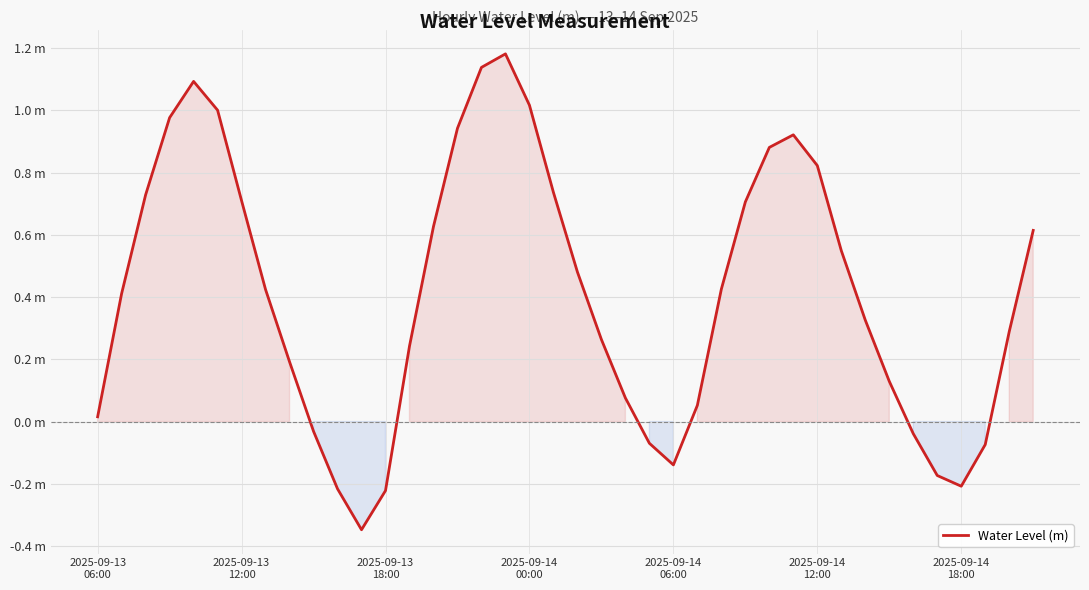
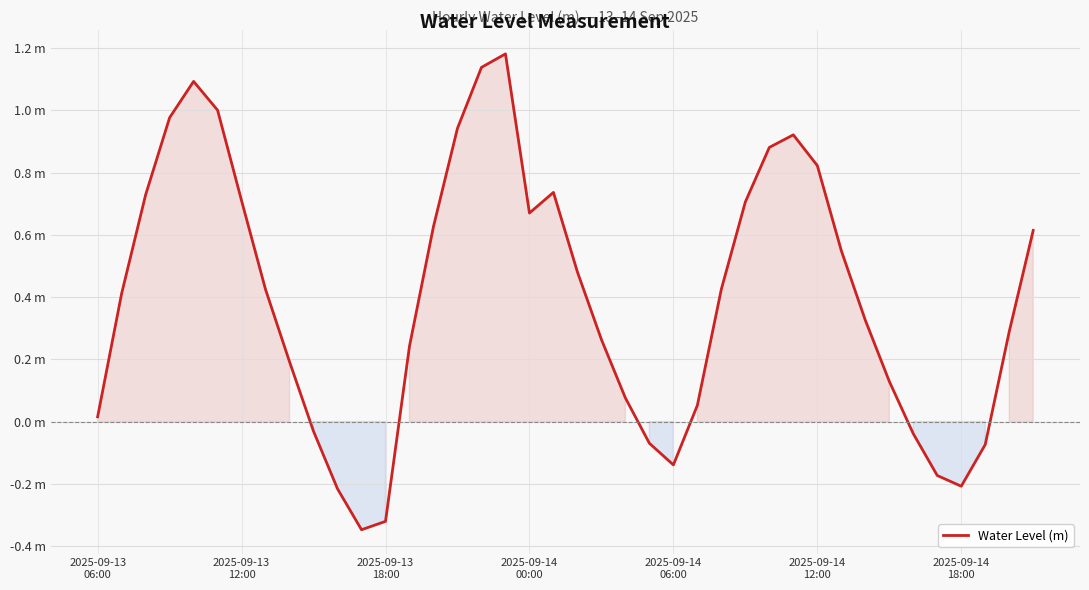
  {
    "2025-09-13 06:00": "0.02 m",
    "2025-09-13 12:00": "0.71 m",
-   "2025-09-13 18:00": "-0.22 m",
-   "2025-09-14 00:00": "1.02 m",
+   "2025-09-13 18:00": "-0.32 m",
+   "2025-09-14 00:00": "0.67 m",
    "2025-09-14 06:00": "-0.14 m",
    "2025-09-14 12:00": "0.82 m",
    "2025-09-14 18:00": "-0.21 m"
  }
